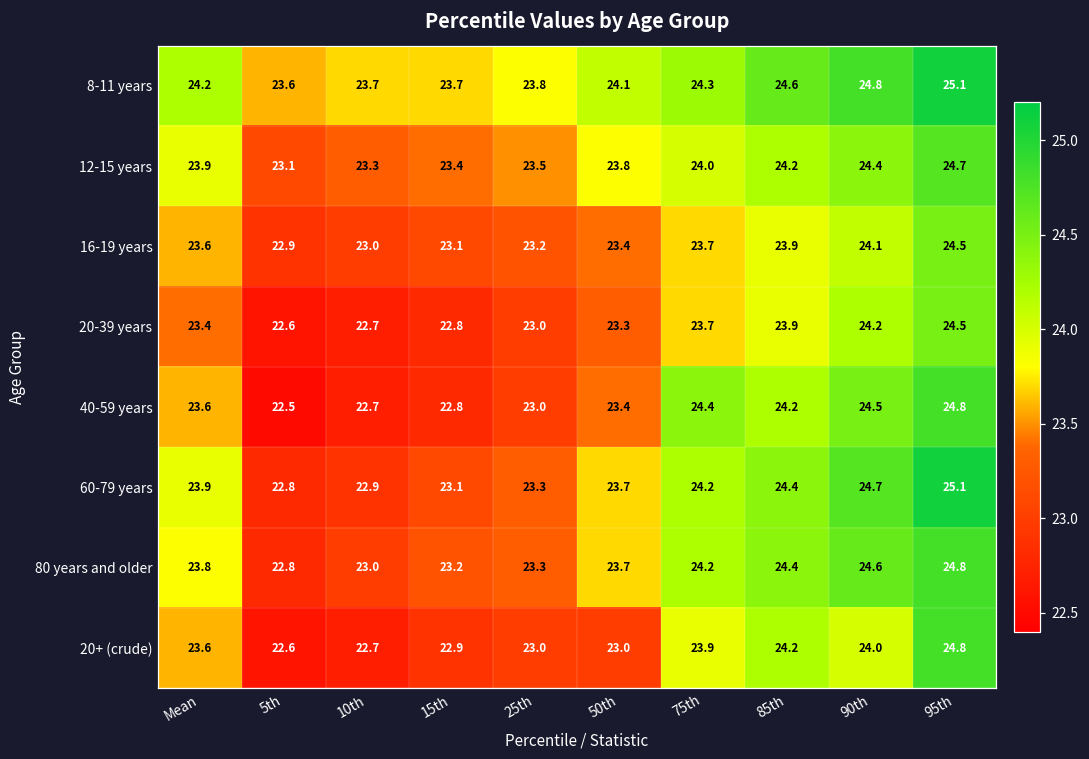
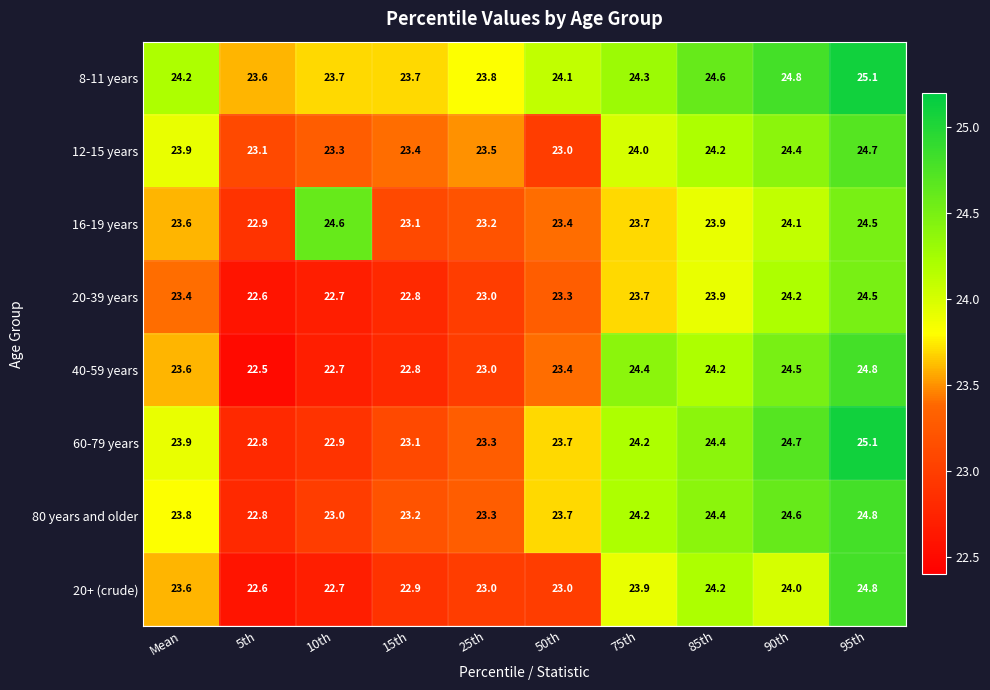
  {
    "8-11 years": {
      "Mean": 24.2,
      "5th": 23.6,
      "10th": 23.7,
      "15th": 23.7,
      "25th": 23.8,
      "50th": 24.1,
      "75th": 24.3,
      "85th": 24.6,
      "90th": 24.8,
      "95th": 25.1
    },
    "12-15 years": {
      "Mean": 23.9,
      "5th": 23.1,
      "10th": 23.3,
      "15th": 23.4,
      "25th": 23.5,
-     "50th": 23.8,
+     "50th": 23.0,
      "75th": 24.0,
      "85th": 24.2,
      "90th": 24.4,
      "95th": 24.7
    },
    "16-19 years": {
      "Mean": 23.6,
      "5th": 22.9,
-     "10th": 23.0,
+     "10th": 24.6,
      "15th": 23.1,
      "25th": 23.2,
      "50th": 23.4,
      "75th": 23.7,
      "85th": 23.9,
      "90th": 24.1,
      "95th": 24.5
    },
    "20-39 years": {
      "Mean": 23.4,
      "5th": 22.6,
      "10th": 22.7,
      "15th": 22.8,
      "25th": 23.0,
      "50th": 23.3,
      "75th": 23.7,
      "85th": 23.9,
      "90th": 24.2,
      "95th": 24.5
    },
    "40-59 years": {
      "Mean": 23.6,
      "5th": 22.5,
      "10th": 22.7,
      "15th": 22.8,
      "25th": 23.0,
      "50th": 23.4,
      "75th": 24.4,
      "85th": 24.2,
      "90th": 24.5,
      "95th": 24.8
    },
    "60-79 years": {
      "Mean": 23.9,
      "5th": 22.8,
      "10th": 22.9,
      "15th": 23.1,
      "25th": 23.3,
      "50th": 23.7,
      "75th": 24.2,
      "85th": 24.4,
      "90th": 24.7,
      "95th": 25.1
    },
    "80 years and older": {
      "Mean": 23.8,
      "5th": 22.8,
      "10th": 23.0,
      "15th": 23.2,
      "25th": 23.3,
      "50th": 23.7,
      "75th": 24.2,
      "85th": 24.4,
      "90th": 24.6,
      "95th": 24.8
    },
    "20+ (crude)": {
      "Mean": 23.6,
      "5th": 22.6,
      "10th": 22.7,
      "15th": 22.9,
      "25th": 23.0,
      "50th": 23.0,
      "75th": 23.9,
      "85th": 24.2,
      "90th": 24.0,
      "95th": 24.8
    }
  }
